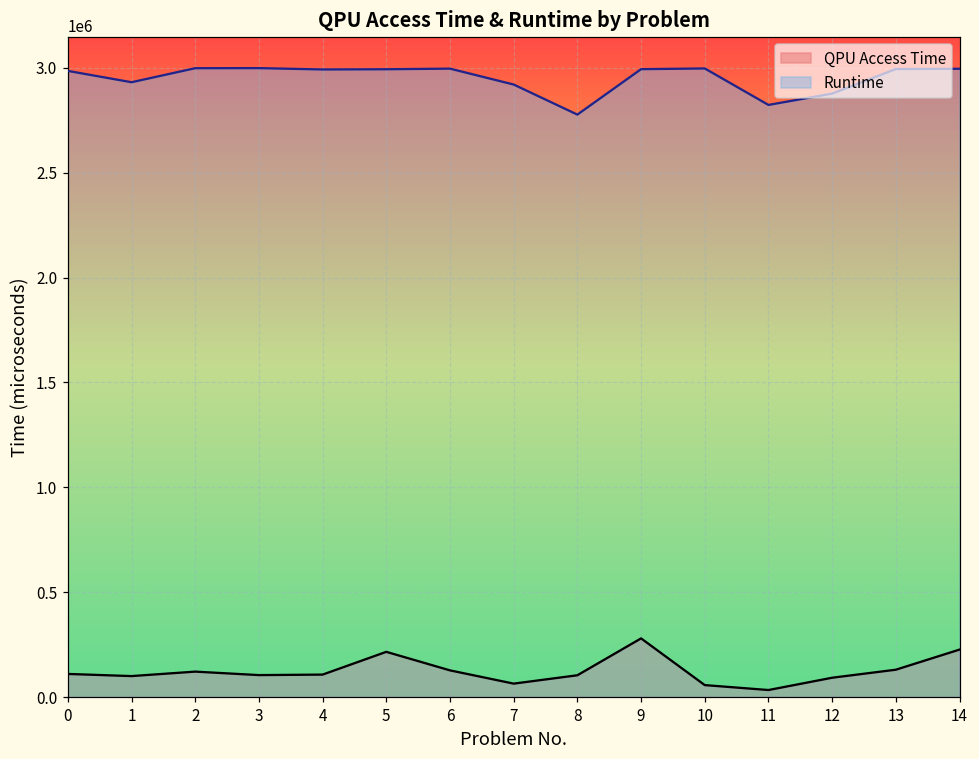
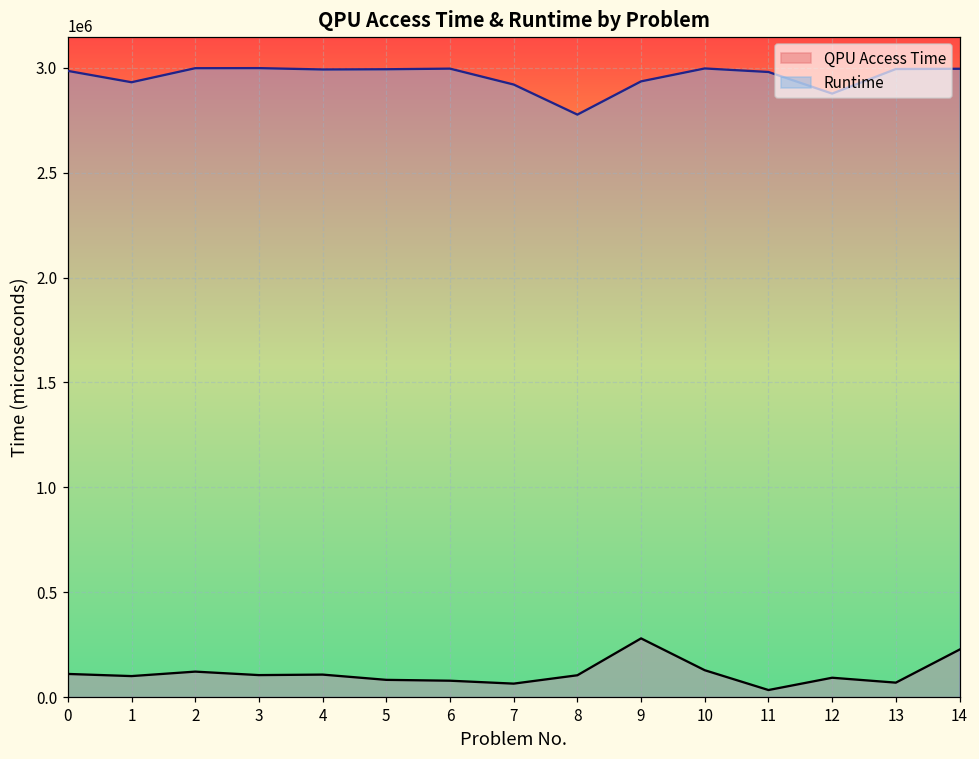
  {
    "QPU Access Time": {
      "0": 110000,
      "1": 100000,
      "2": 120000,
      "3": 100000,
      "4": 110000,
-     "5": 220000,
-     "6": 130000,
+     "5": 80000,
+     "6": 80000,
      "7": 60000,
      "8": 100000,
      "9": 280000,
-     "10": 60000,
+     "10": 130000,
      "11": 30000,
      "12": 90000,
-     "13": 130000,
+     "13": 70000,
      "14": 230000
    },
    "Runtime": {
      "0": 2990000,
      "1": 2930000,
      "2": 3000000,
      "3": 3000000,
      "4": 2990000,
      "5": 2990000,
      "6": 3000000,
      "7": 2920000,
      "8": 2780000,
-     "9": 2990000,
+     "9": 2940000,
      "10": 3000000,
-     "11": 2820000,
+     "11": 2980000,
      "14": 3000000
    }
  }
